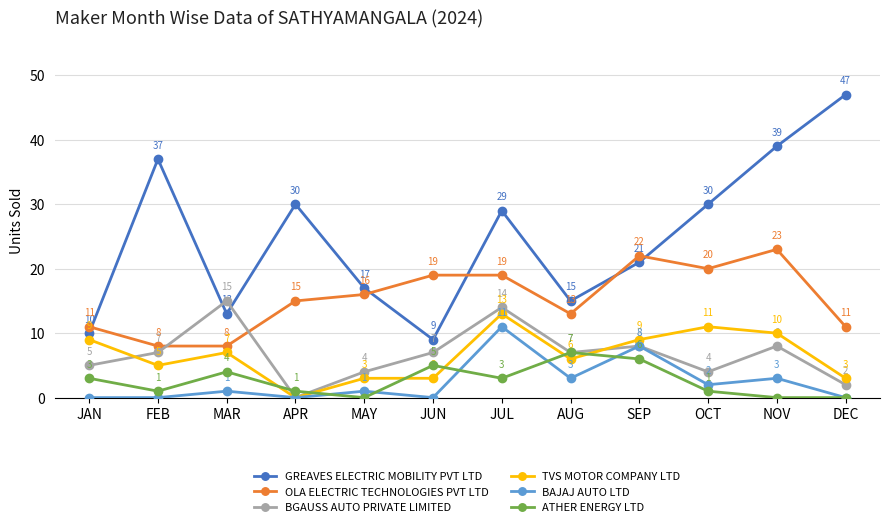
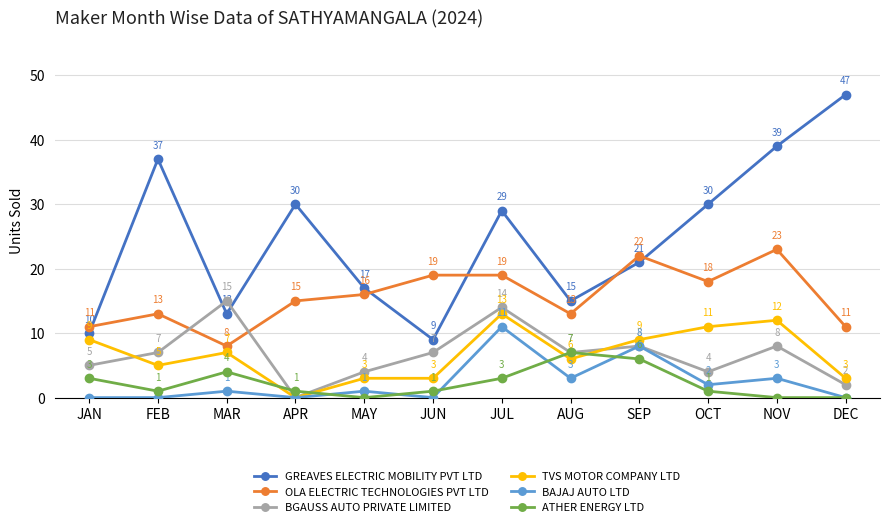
  {
    "OLA ELECTRIC TECHNOLOGIES PVT LTD": {
-     "FEB": 8,
+     "FEB": 13,
      "APR": 15,
      "JUN": 19,
      "JUL": 19,
-     "OCT": 20,
+     "OCT": 18,
      "NOV": 23,
      "DEC": 11
    },
    "BGAUSS AUTO PRIVATE LIMITED": {
      "JAN": 5,
      "MAR": 15,
      "OCT": 4
    },
    "TVS MOTOR COMPANY LTD": {
      "OCT": 11,
-     "NOV": 10
+     "NOV": 12
    },
    "ATHER ENERGY LTD": {
      "FEB": 1,
      "APR": 1,
-     "JUN": 5,
+     "JUN": 1,
      "JUL": 3
    }
  }
